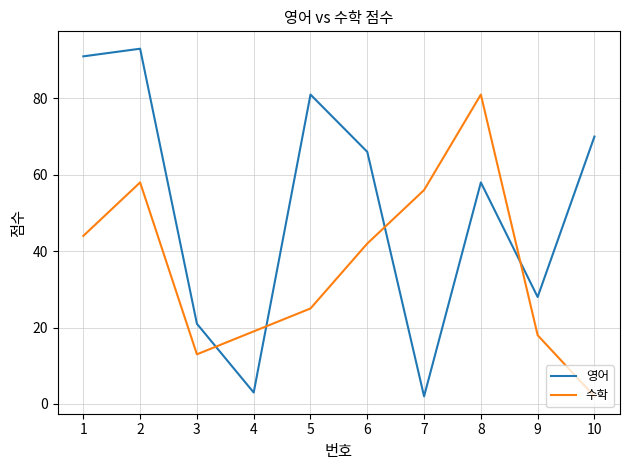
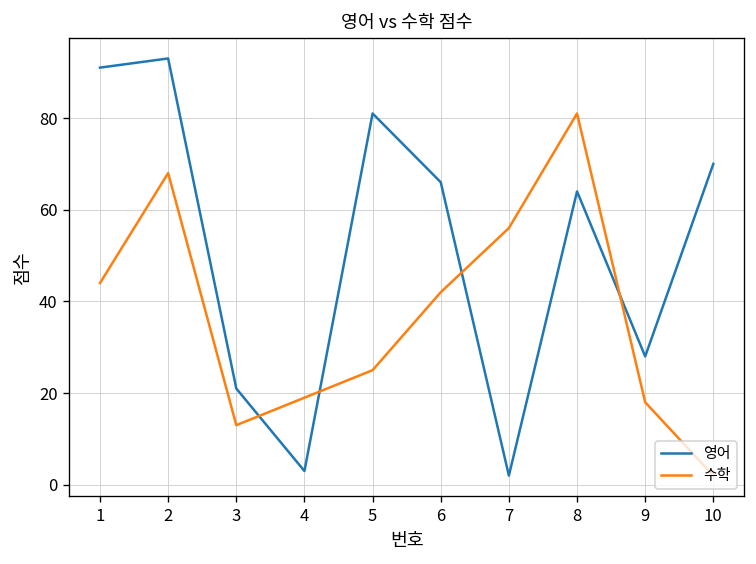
  {
    "영어": {
      "1": 91,
      "2": 93,
      "3": 21,
      "4": 3,
      "5": 81,
      "6": 66,
      "7": 2,
-     "8": 58,
+     "8": 64,
      "9": 28,
      "10": 70
    },
    "수학": {
      "1": 44,
-     "2": 58,
+     "2": 68,
      "3": 13,
      "4": 19,
      "5": 25,
      "6": 42,
      "7": 56,
      "8": 81,
      "9": 18
    }
  }
